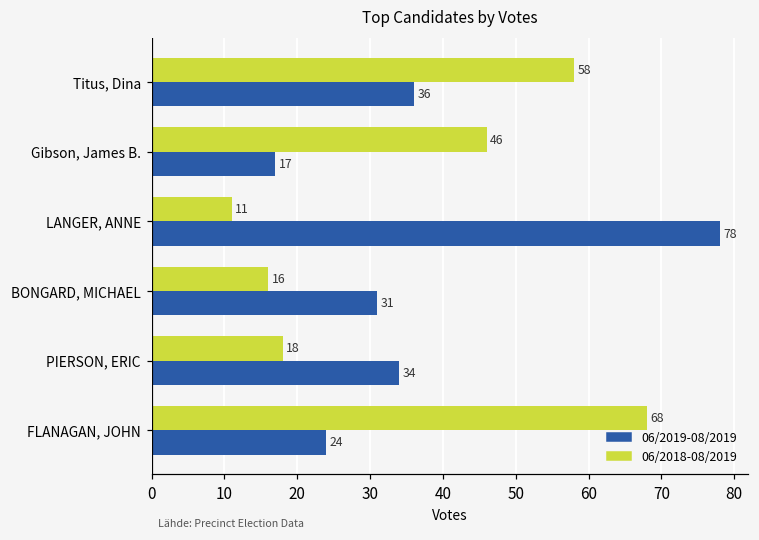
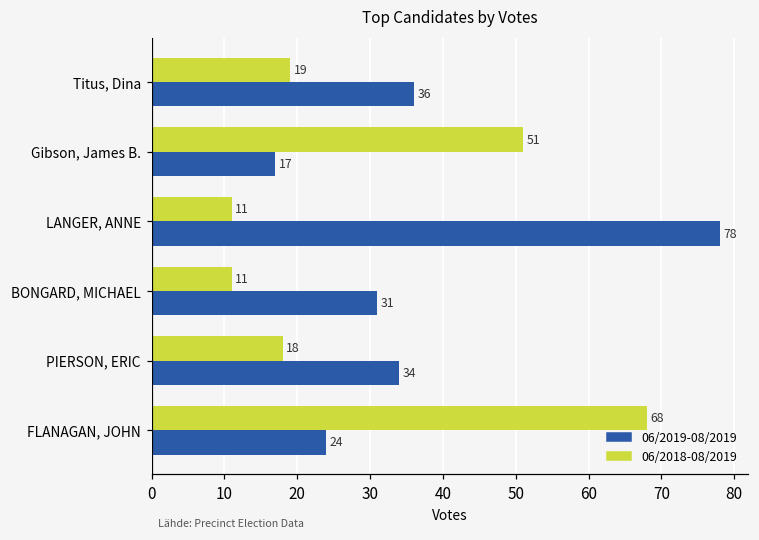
  {
    "06/2019-08/2019": {
      "Titus, Dina": 36,
      "Gibson, James B.": 17,
      "LANGER, ANNE": 78,
      "BONGARD, MICHAEL": 31,
      "PIERSON, ERIC": 34,
      "FLANAGAN, JOHN": 24
    },
    "06/2018-08/2019": {
-     "Titus, Dina": 58,
-     "Gibson, James B.": 46,
+     "Titus, Dina": 19,
+     "Gibson, James B.": 51,
      "LANGER, ANNE": 11,
-     "BONGARD, MICHAEL": 16,
+     "BONGARD, MICHAEL": 11,
      "PIERSON, ERIC": 18,
      "FLANAGAN, JOHN": 68
    }
  }
